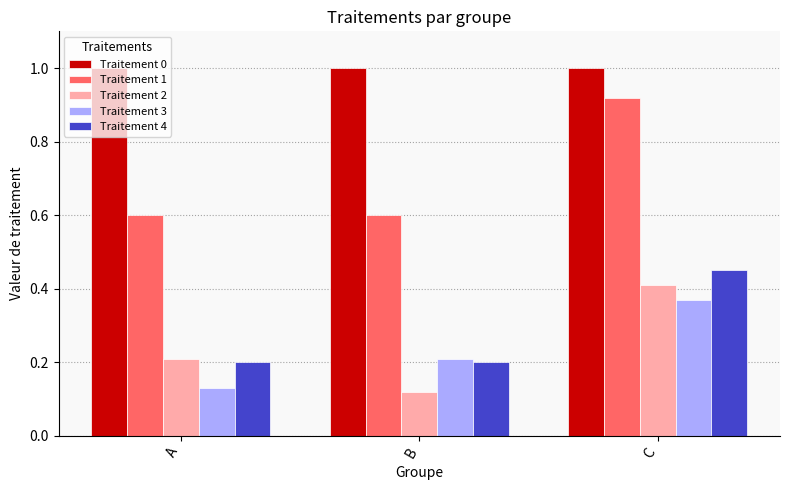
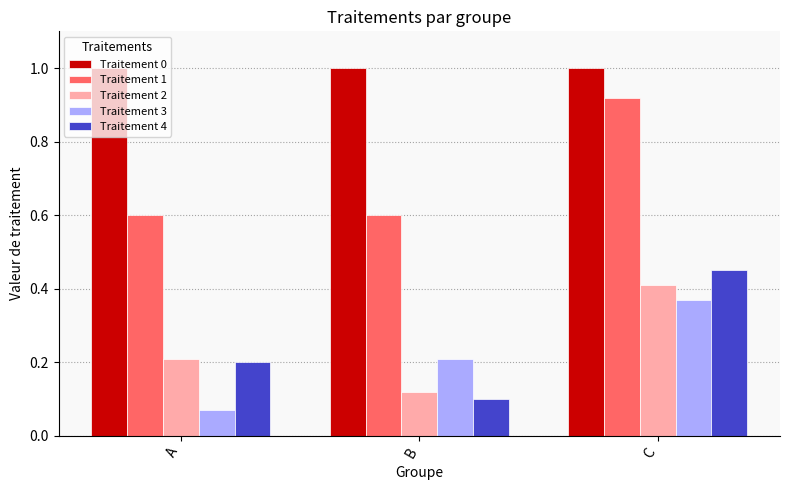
  {
    "Traitement 0": {
      "B": 1.00,
      "C": 1.00
    },
    "Traitement 1": {
      "A": 0.60,
      "B": 0.60,
      "C": 0.92
    },
    "Traitement 2": {
      "A": 0.21,
      "B": 0.12,
      "C": 0.41
    },
    "Traitement 3": {
-     "A": 0.13,
+     "A": 0.07,
      "B": 0.21,
      "C": 0.37
    },
    "Traitement 4": {
      "A": 0.2,
-     "B": 0.2,
+     "B": 0.1,
      "C": 0.45
    }
  }
